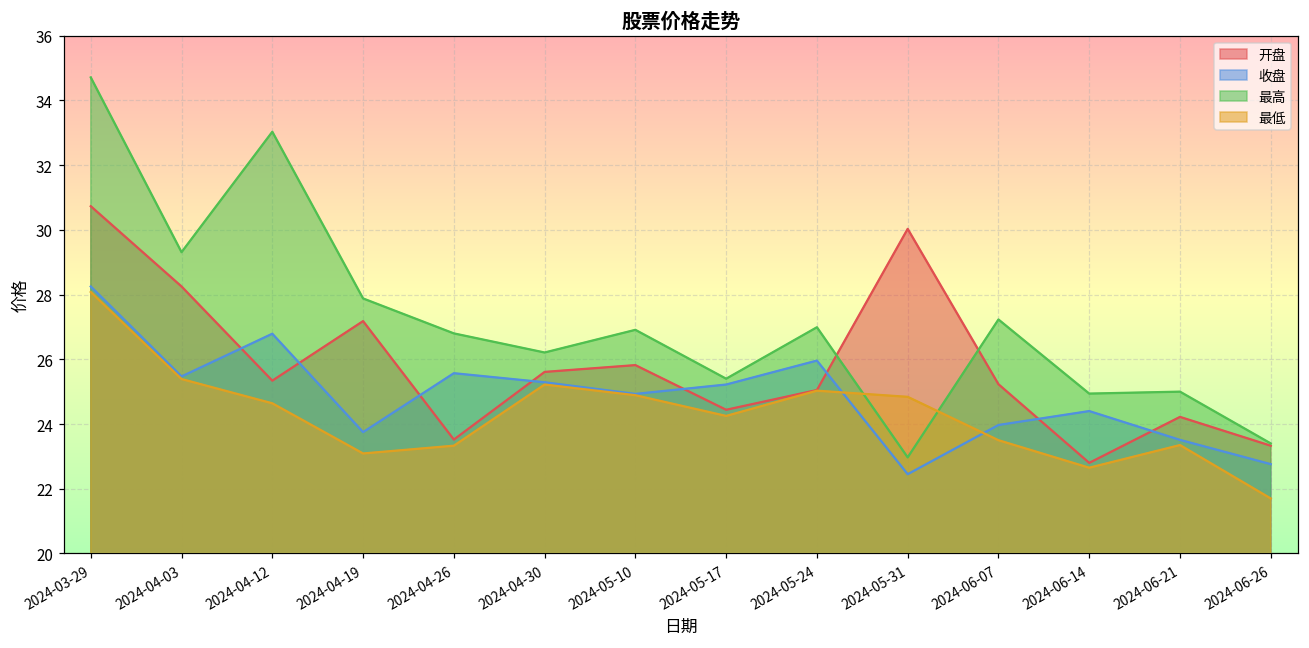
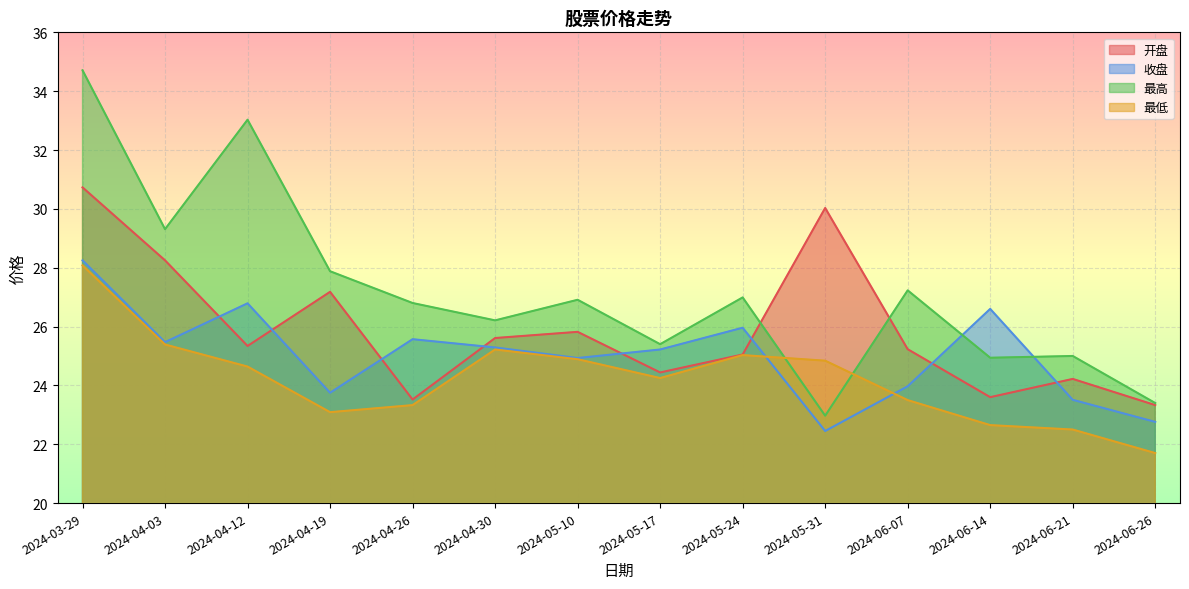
  {
    "开盘": {
      "2024-03-29": 30.7,
      "2024-04-03": 28.3,
      "2024-04-12": 25.3,
      "2024-04-19": 27.2,
      "2024-04-26": 23.5,
      "2024-04-30": 25.6,
      "2024-05-10": 25.8,
      "2024-05-17": 24.4,
      "2024-05-31": 30.0,
      "2024-06-07": 25.2,
-     "2024-06-14": 22.8,
+     "2024-06-14": 23.6,
      "2024-06-21": 24.2
    },
    "收盘": {
      "2024-03-29": 28.3,
      "2024-04-12": 26.8,
      "2024-04-19": 23.8,
      "2024-04-26": 25.6,
      "2024-05-17": 25.2,
      "2024-05-24": 26.0,
      "2024-05-31": 22.5,
      "2024-06-07": 24.0,
-     "2024-06-14": 24.4,
+     "2024-06-14": 26.6,
      "2024-06-21": 23.5,
      "2024-06-26": 22.8
    },
    "最高": {
      "2024-03-29": 34.7,
      "2024-04-03": 29.3,
      "2024-04-12": 33.0,
      "2024-04-19": 27.9,
      "2024-04-26": 26.8,
      "2024-04-30": 26.2,
      "2024-05-10": 26.9,
      "2024-05-17": 25.4,
      "2024-05-24": 27.0,
      "2024-05-31": 23.0,
      "2024-06-07": 27.2,
      "2024-06-14": 24.9,
      "2024-06-21": 25.0
    },
    "最低": {
      "2024-03-29": 28.1,
      "2024-04-12": 24.6,
      "2024-04-19": 23.1,
      "2024-04-26": 23.3,
      "2024-05-17": 24.3,
      "2024-05-31": 24.8,
      "2024-06-07": 23.5,
      "2024-06-14": 22.7,
-     "2024-06-21": 23.4,
+     "2024-06-21": 22.5,
      "2024-06-26": 21.7
    }
  }
